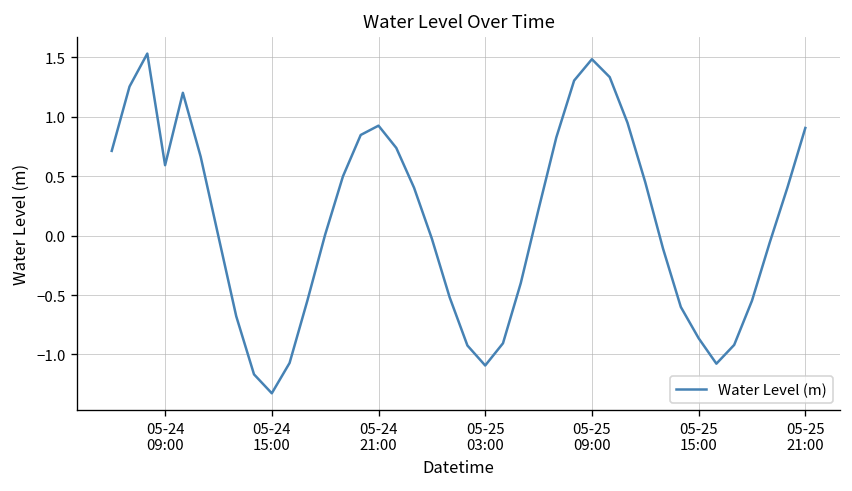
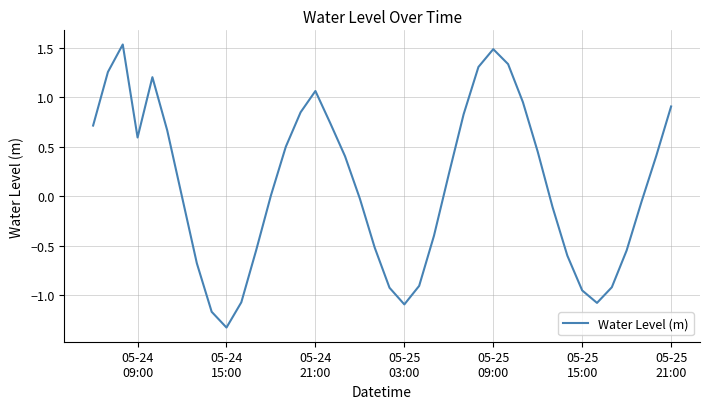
  {
    "05-24 09:00": 0.6,
    "05-24 15:00": -1.3,
-   "05-24 21:00": 0.9,
+   "05-24 21:00": 1.1,
    "05-25 03:00": -1.1,
    "05-25 09:00": 1.5,
-   "05-25 15:00": -0.9,
+   "05-25 15:00": -1.0,
    "05-25 21:00": 0.9
  }
